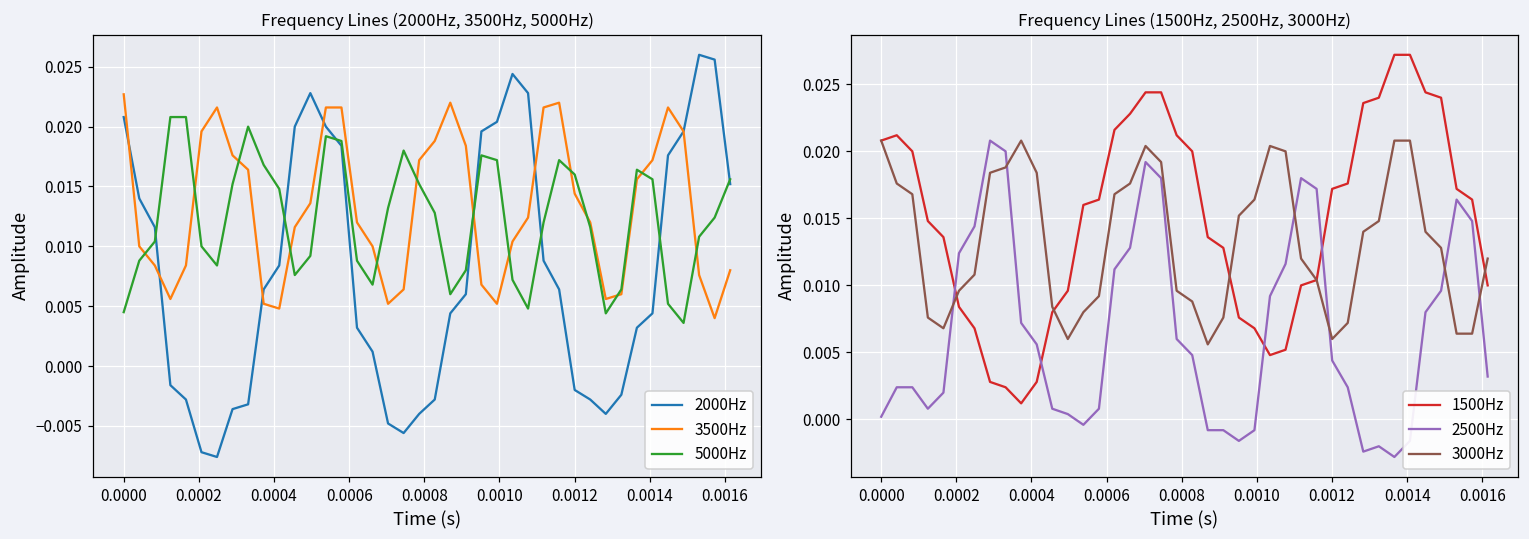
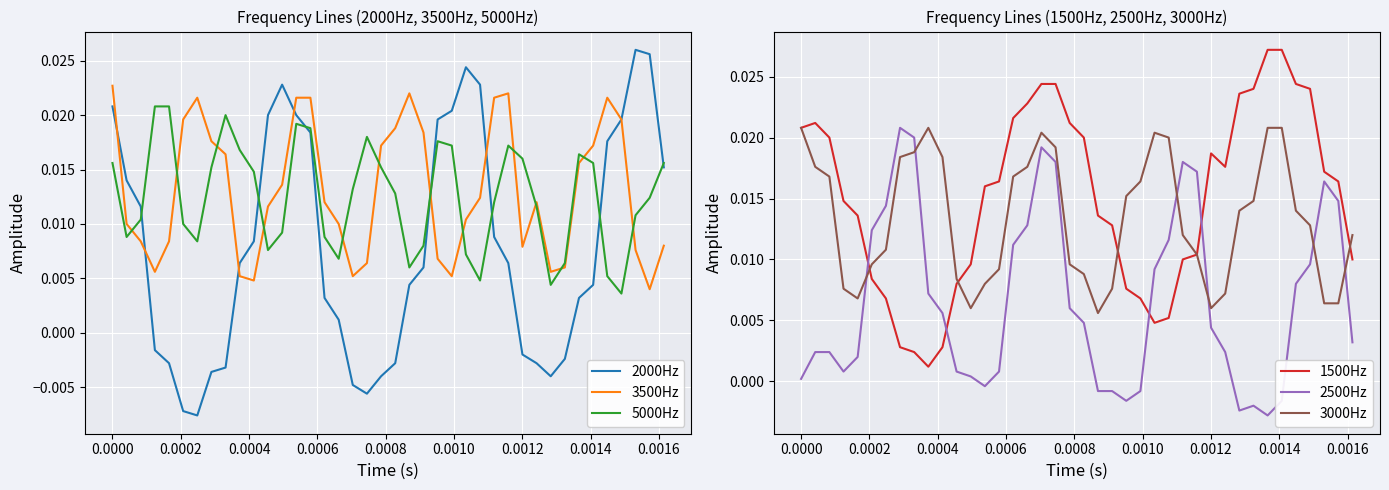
  {
    "Frequency Lines (2000Hz, 3500Hz, 5000Hz)": {
      "2000Hz": {
        "0.0000": 0.0208,
        "0.0012": -0.0020
      },
      "3500Hz": {
        "0.0000": 0.0227,
-       "0.0012": 0.0144
+       "0.0012": 0.0079
      },
      "5000Hz": {
-       "0.0000": 0.0045,
+       "0.0000": 0.0156,
        "0.0012": 0.0160
      }
    },
    "Frequency Lines (1500Hz, 2500Hz, 3000Hz)": {
      "1500Hz": {
-       "0.0012": 0.0172
+       "0.0012": 0.0187
      },
      "2500Hz": {
        "0.0000": 0.0002,
        "0.0012": 0.0044
      },
      "3000Hz": {
        "0.0012": 0.0060
      }
    }
  }
